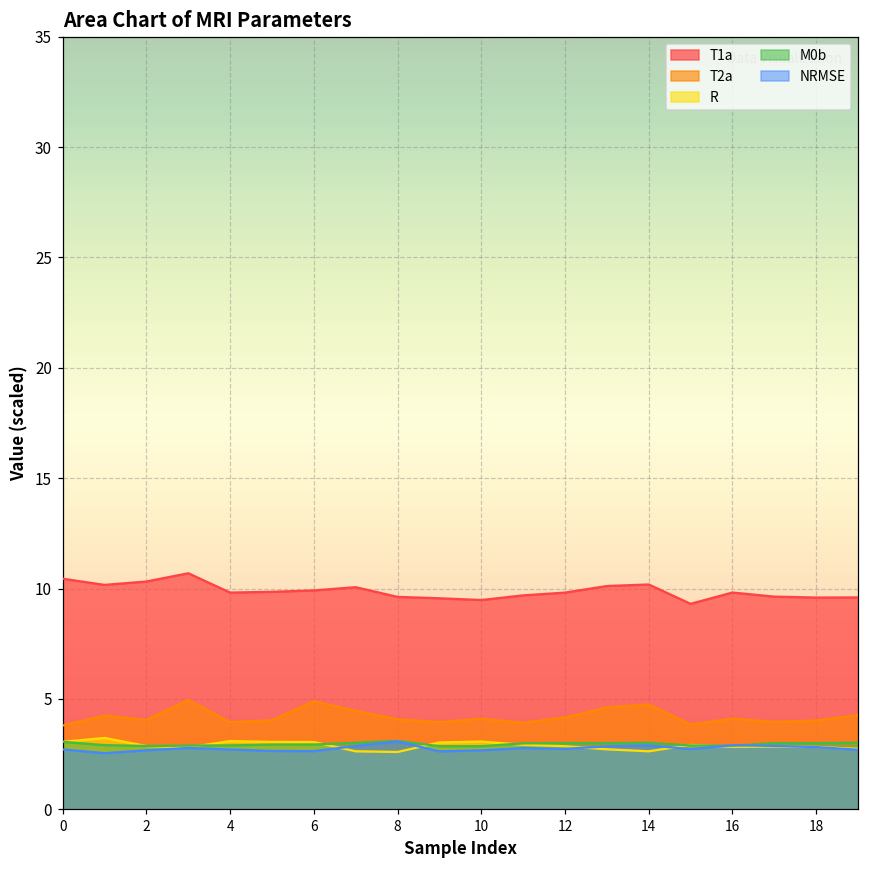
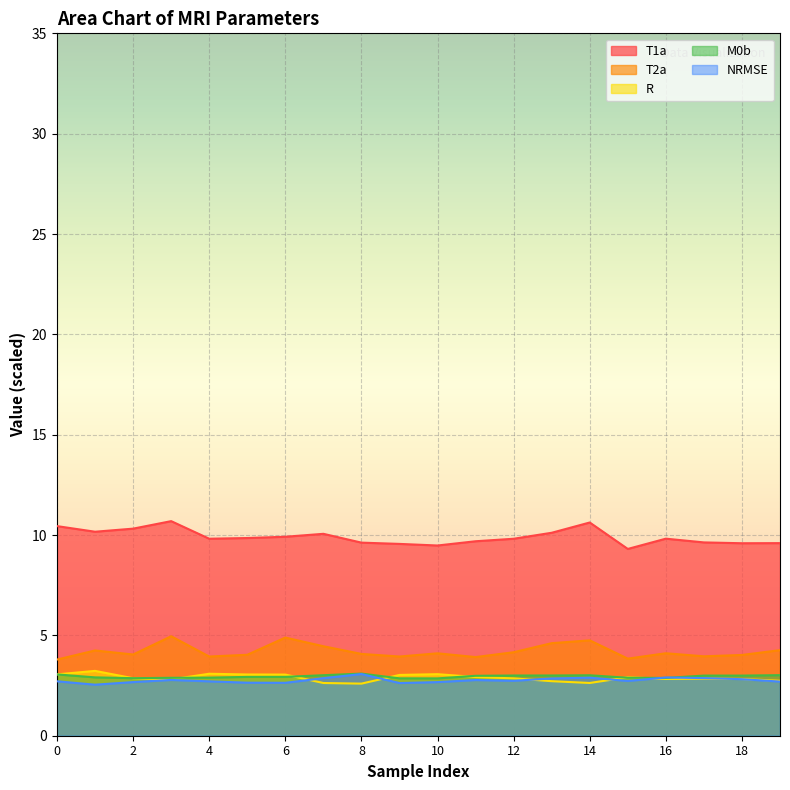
  {
    "T1a": {
      "0": 10.4,
      "2": 10.3,
      "4": 9.8,
      "6": 9.9,
      "8": 9.6,
      "10": 9.5,
      "12": 9.8,
-     "14": 10.2,
+     "14": 10.6,
      "16": 9.8,
      "18": 9.6
    },
    "T2a": {
      "0": 3.8,
      "2": 4.0,
      "4": 3.9,
      "6": 4.9,
      "8": 4.1,
      "10": 4.1,
      "12": 4.2,
      "14": 4.8,
      "16": 4.1,
      "18": 4.0
    },
    "R": {
      "4": 3.1,
      "8": 2.6,
      "10": 3.1,
      "14": 2.6
    },
    "M0b": {
      "4": 2.9,
      "10": 2.9,
      "12": 3.0,
      "18": 3.0
    },
    "NRMSE": {
      "0": 2.7,
      "2": 2.7,
      "4": 2.7,
      "6": 2.6,
      "10": 2.7
    }
  }
